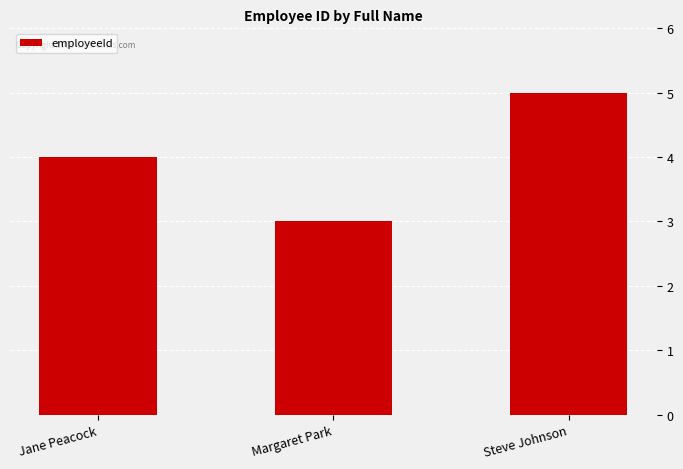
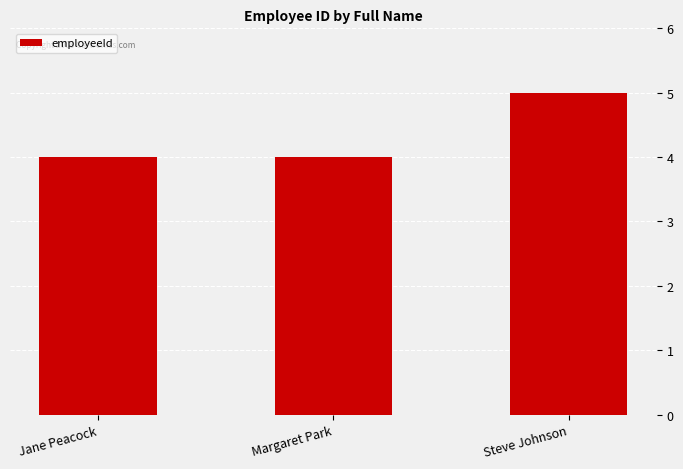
  {
    "Jane Peacock": 4,
-   "Margaret Park": 3,
+   "Margaret Park": 4,
    "Steve Johnson": 5
  }
